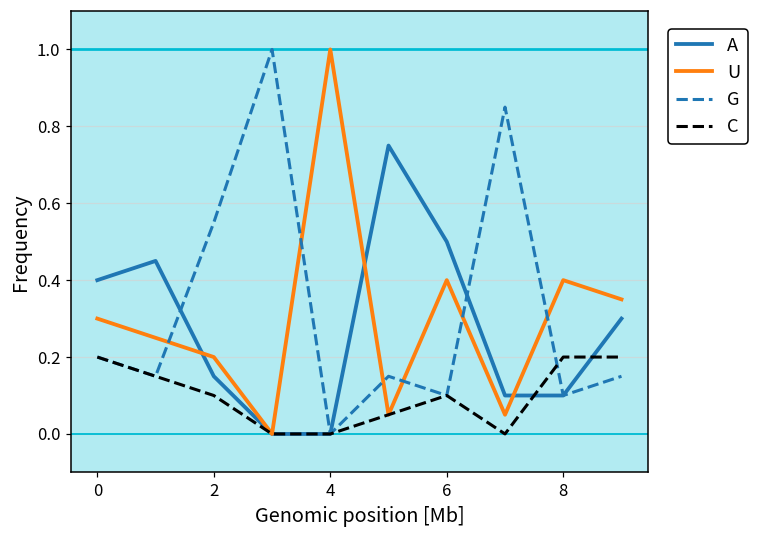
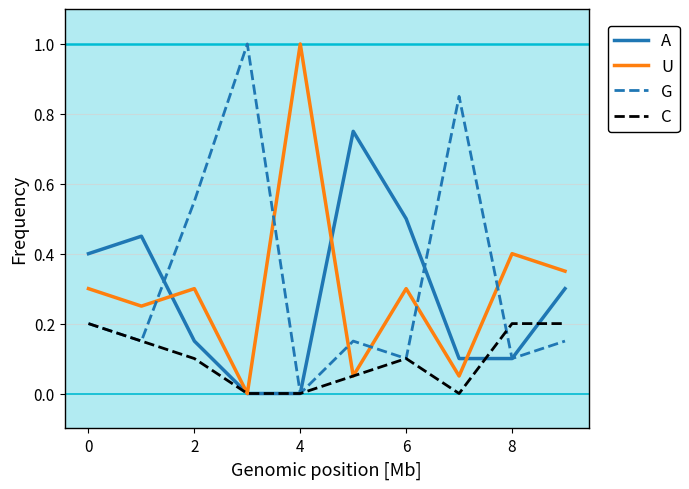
  {
    "U": {
      "0": 0.3,
-     "2": 0.2,
+     "2": 0.3,
      "4": 1.0,
-     "6": 0.4,
+     "6": 0.3,
      "8": 0.4
    },
    "C": {
      "2": 0.1,
      "8": 0.2
    }
  }
